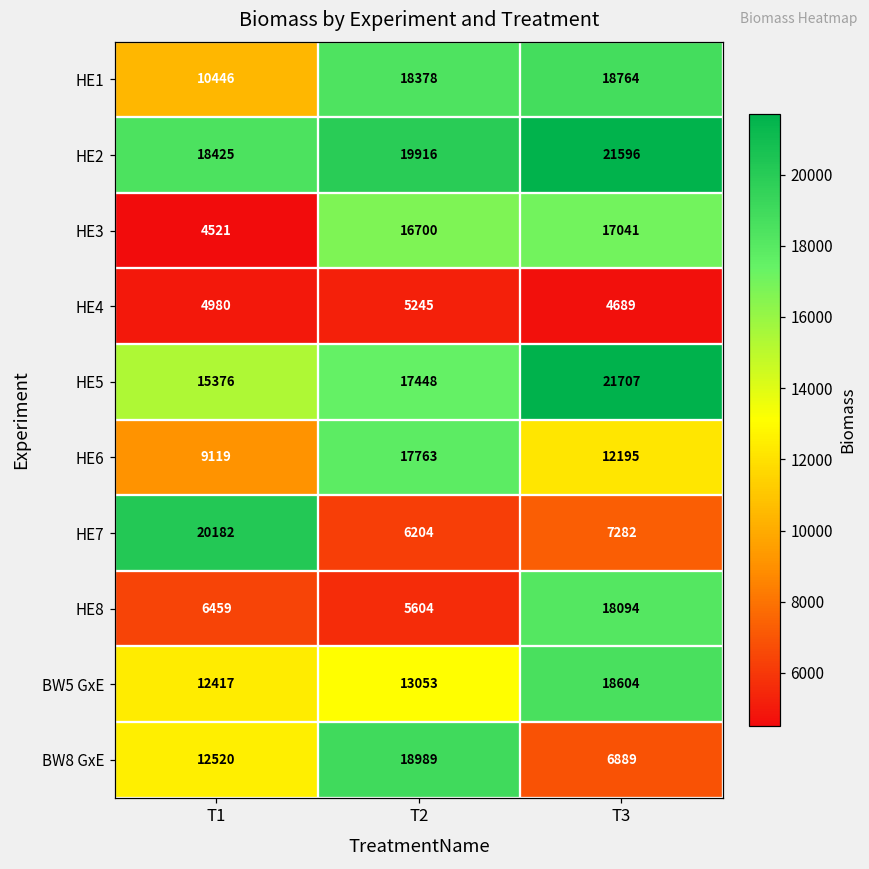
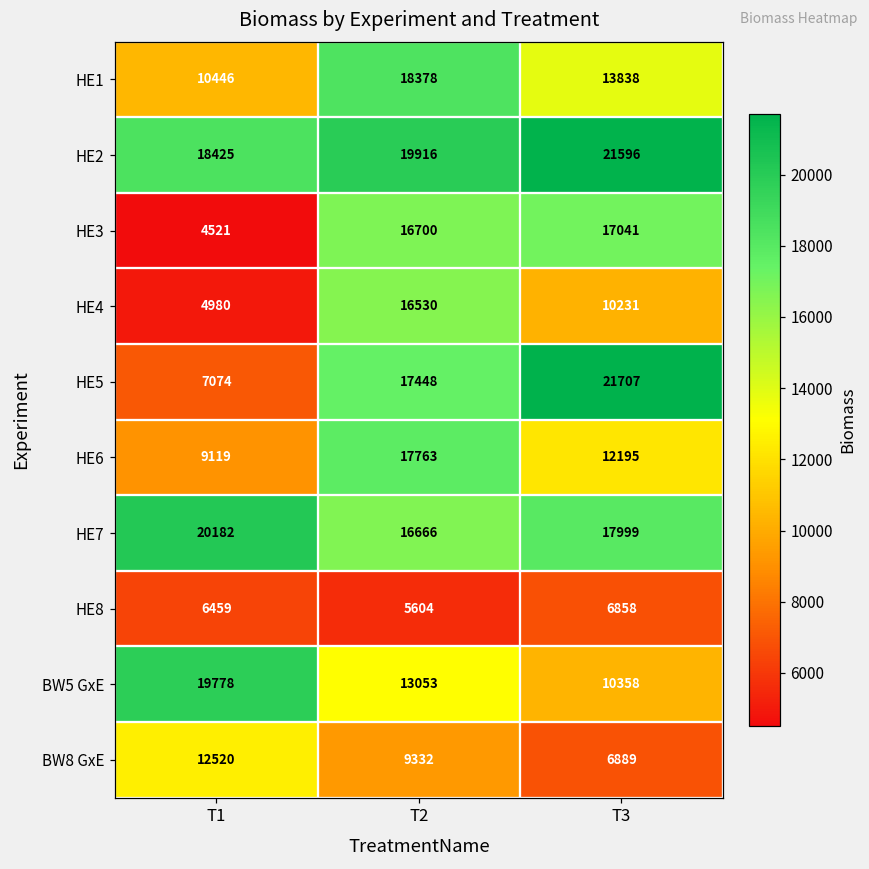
  {
    "HE1": {
      "T1": 10446,
      "T2": 18378,
-     "T3": 18764
+     "T3": 13838
    },
    "HE2": {
      "T1": 18425,
      "T2": 19916,
      "T3": 21596
    },
    "HE3": {
      "T1": 4521,
      "T2": 16700,
      "T3": 17041
    },
    "HE4": {
      "T1": 4980,
-     "T2": 5245,
-     "T3": 4689
+     "T2": 16530,
+     "T3": 10231
    },
    "HE5": {
-     "T1": 15376,
+     "T1": 7074,
      "T2": 17448,
      "T3": 21707
    },
    "HE6": {
      "T1": 9119,
      "T2": 17763,
      "T3": 12195
    },
    "HE7": {
      "T1": 20182,
-     "T2": 6204,
-     "T3": 7282
+     "T2": 16666,
+     "T3": 17999
    },
    "HE8": {
      "T1": 6459,
      "T2": 5604,
-     "T3": 18094
+     "T3": 6858
    },
    "BW5 GxE": {
-     "T1": 12417,
+     "T1": 19778,
      "T2": 13053,
-     "T3": 18604
+     "T3": 10358
    },
    "BW8 GxE": {
      "T1": 12520,
-     "T2": 18989,
+     "T2": 9332,
      "T3": 6889
    }
  }
